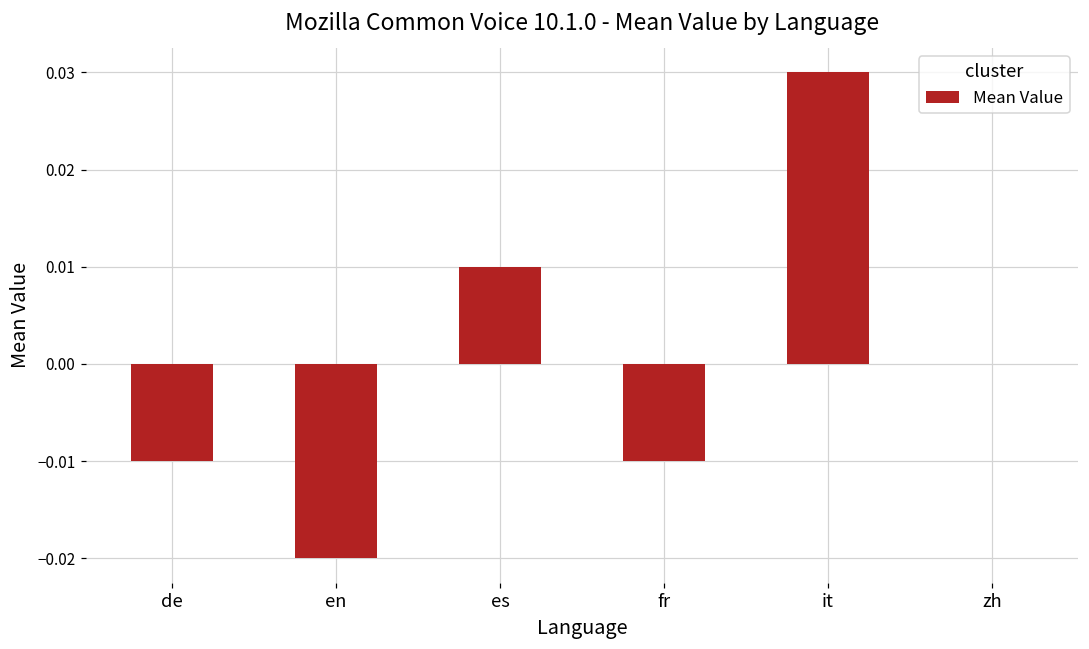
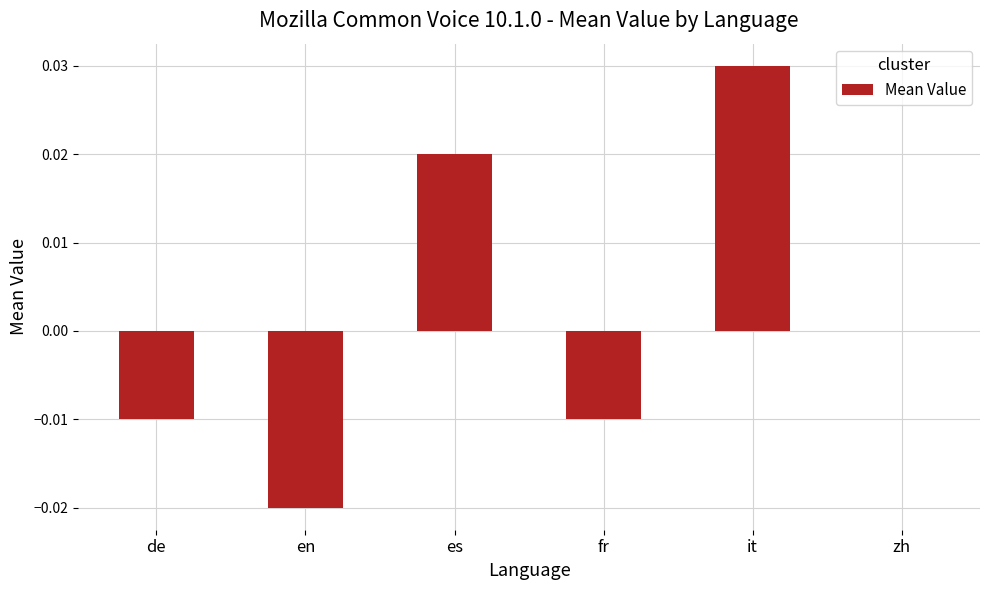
  {
    "de": -0.01,
    "en": -0.02,
-   "es": 0.01,
+   "es": 0.02,
    "fr": -0.01,
    "it": 0.03,
    "zh": 0.00
  }
